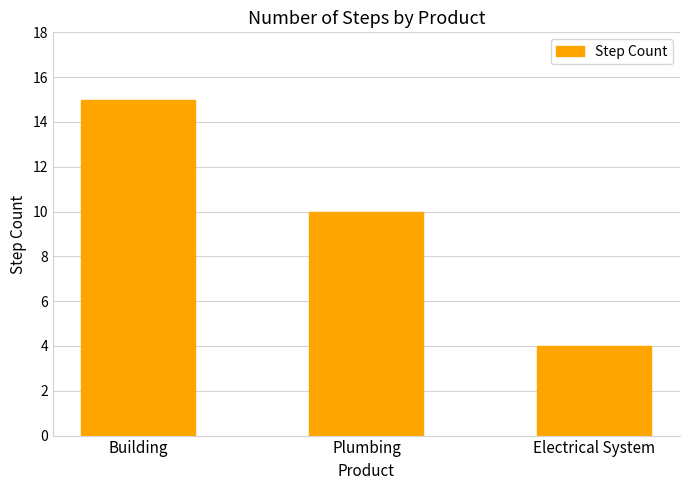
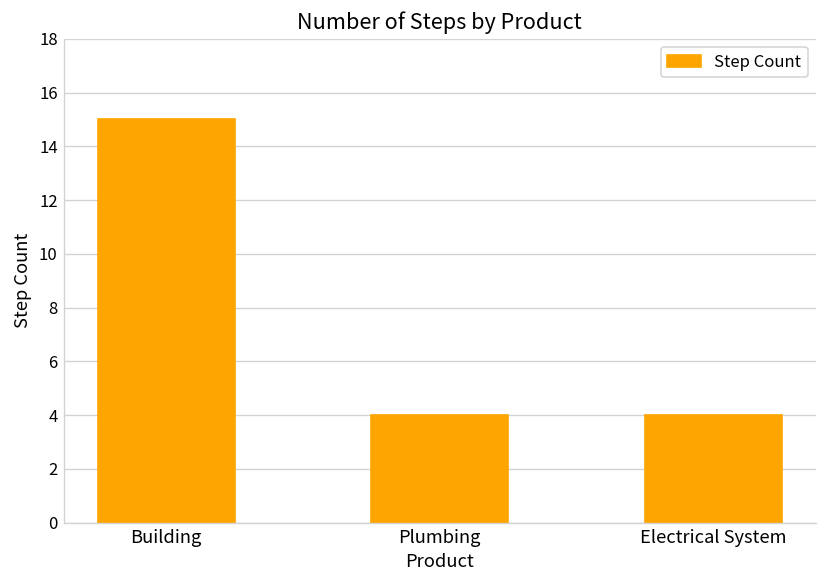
  {
    "Building": 15,
-   "Plumbing": 10,
+   "Plumbing": 4,
    "Electrical System": 4
  }
